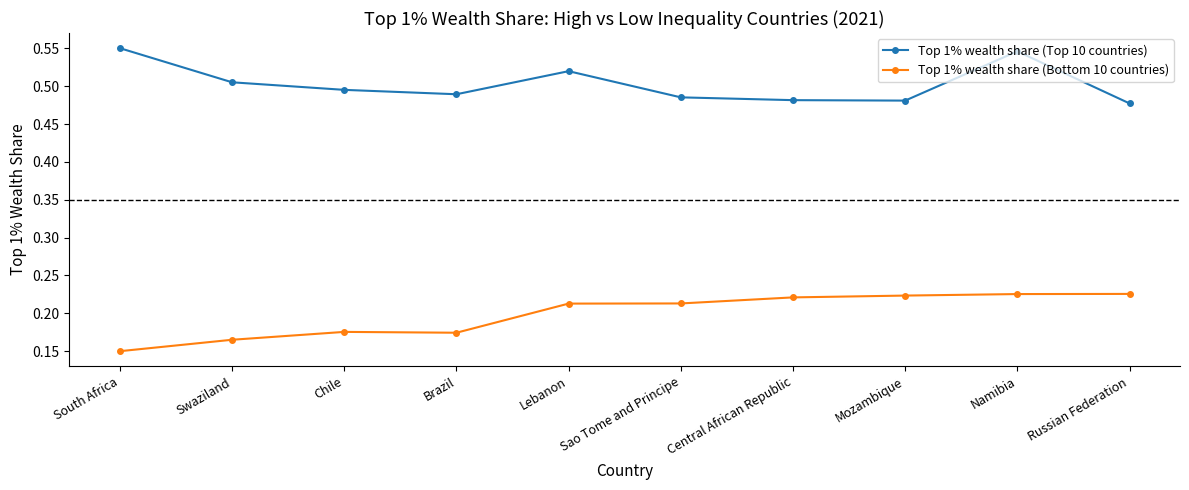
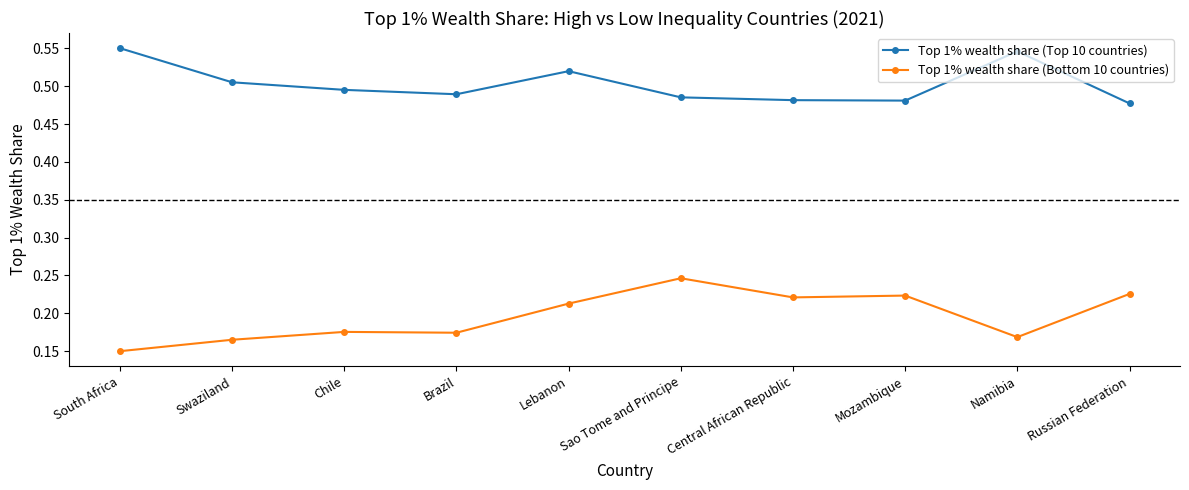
  {
    "Top 1% wealth share (Top 10 countries)": {
      "South Africa": 0.55,
      "Swaziland": 0.51,
      "Chile": 0.50,
      "Brazil": 0.49,
      "Lebanon": 0.52,
      "Sao Tome and Principe": 0.49,
      "Central African Republic": 0.48,
      "Mozambique": 0.48,
      "Russian Federation": 0.48
    },
    "Top 1% wealth share (Bottom 10 countries)": {
      "South Africa": 0.15,
      "Swaziland": 0.16,
      "Chile": 0.18,
      "Brazil": 0.17,
      "Lebanon": 0.21,
-     "Sao Tome and Principe": 0.21,
+     "Sao Tome and Principe": 0.25,
      "Central African Republic": 0.22,
      "Mozambique": 0.22,
-     "Namibia": 0.23,
+     "Namibia": 0.17,
      "Russian Federation": 0.23
    }
  }
